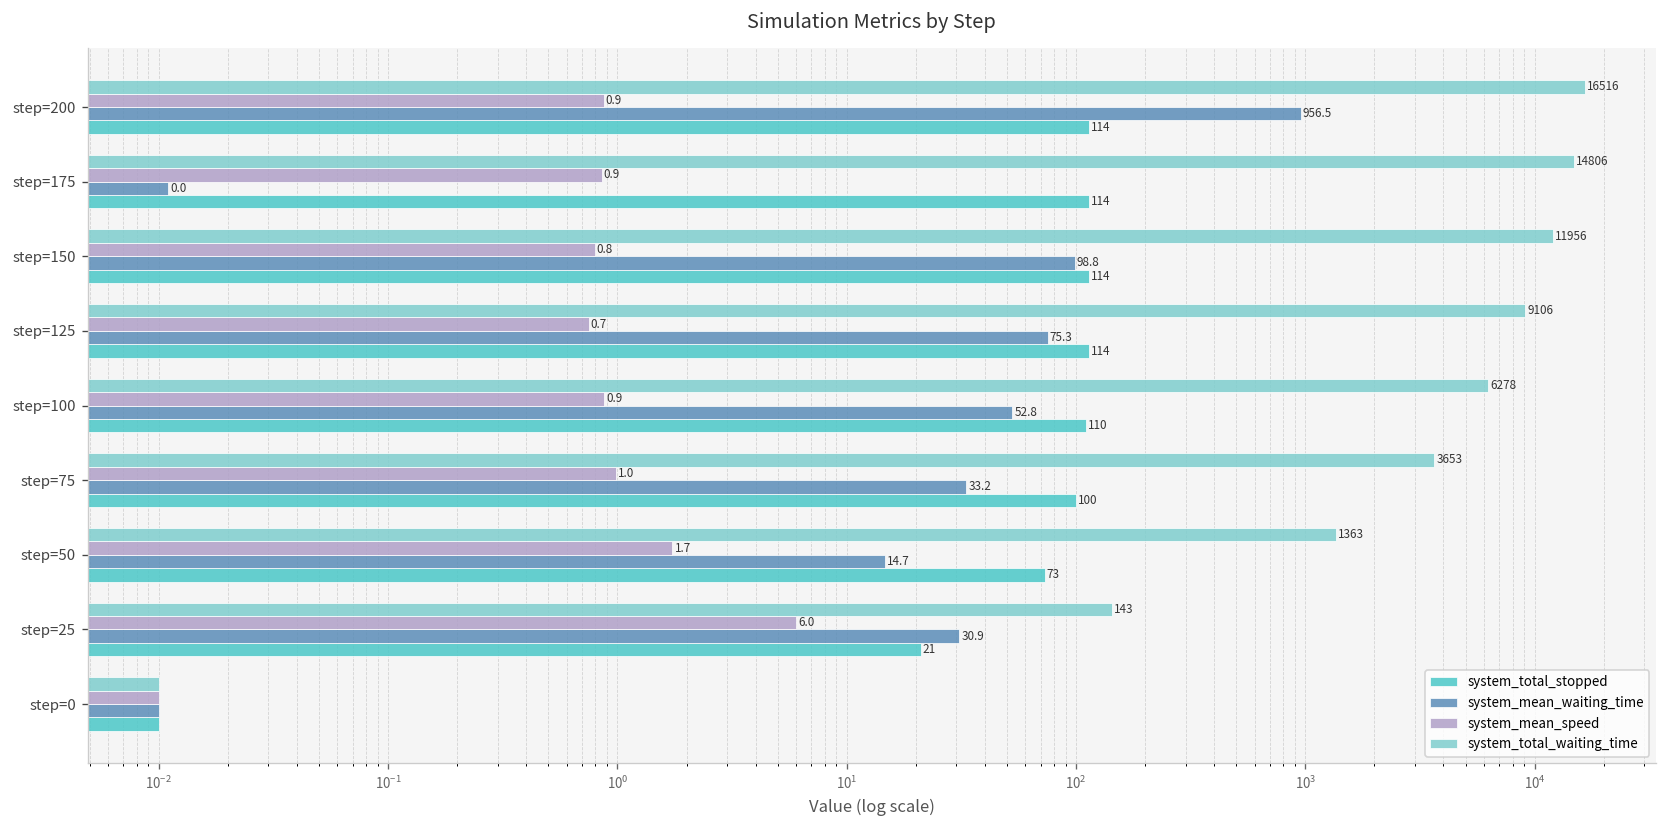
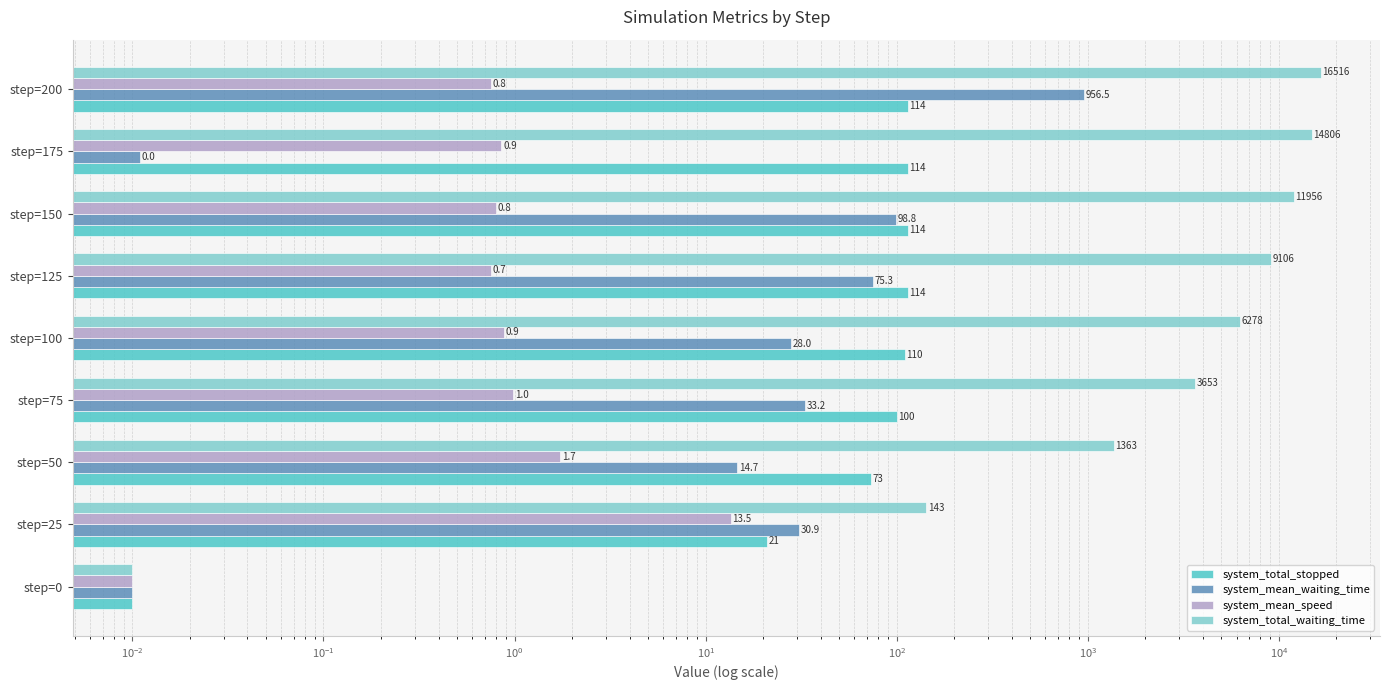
  {
    "system_mean_waiting_time": {
      "step=200": 956.5,
      "step=175": 0.0,
      "step=150": 98.8,
      "step=125": 75.3,
-     "step=100": 52.8,
+     "step=100": 28.0,
      "step=75": 33.2,
      "step=50": 14.7,
      "step=25": 30.9
    },
    "system_mean_speed": {
-     "step=200": 0.9,
+     "step=200": 0.8,
      "step=175": 0.9,
      "step=150": 0.8,
      "step=125": 0.7,
      "step=100": 0.9,
      "step=75": 1.0,
      "step=50": 1.7,
-     "step=25": 6.0
+     "step=25": 13.5
    }
  }
